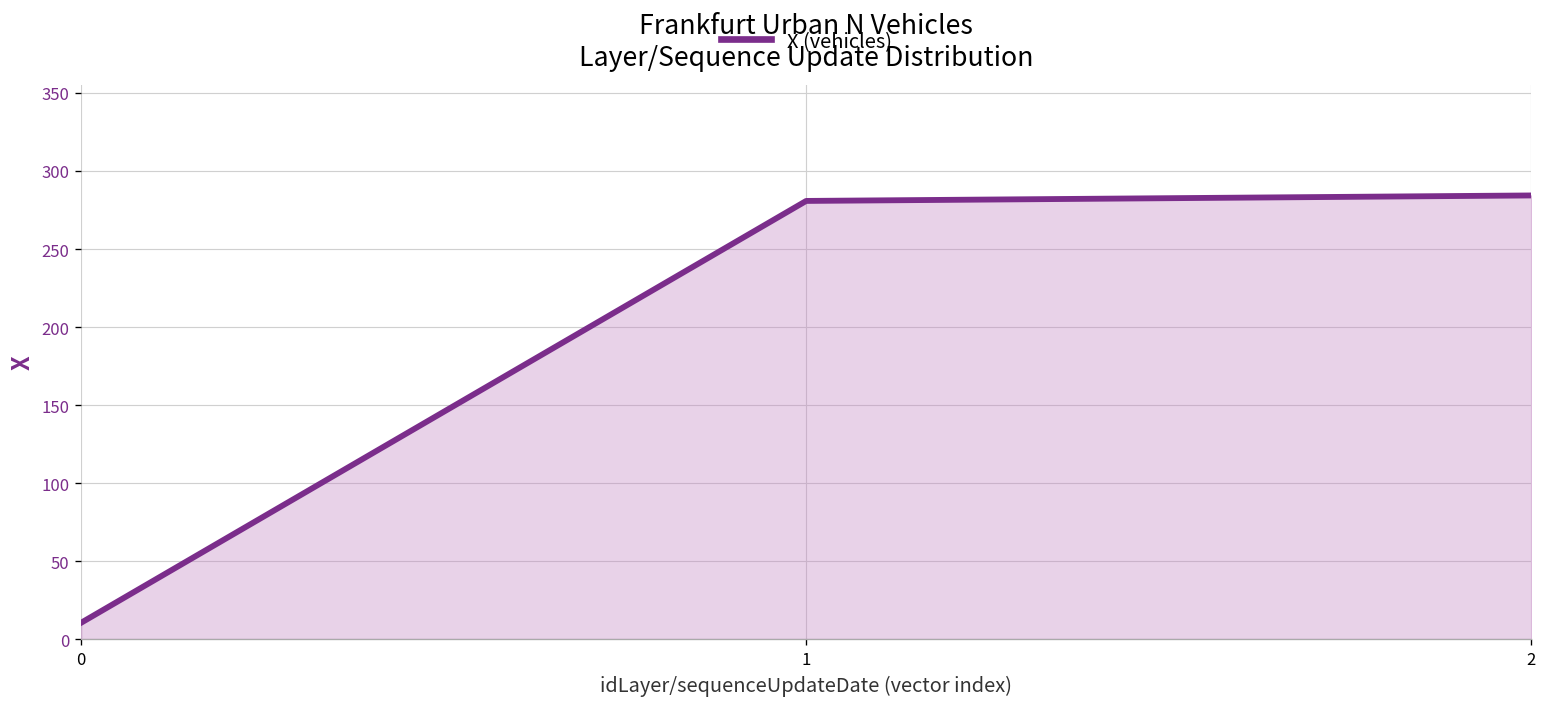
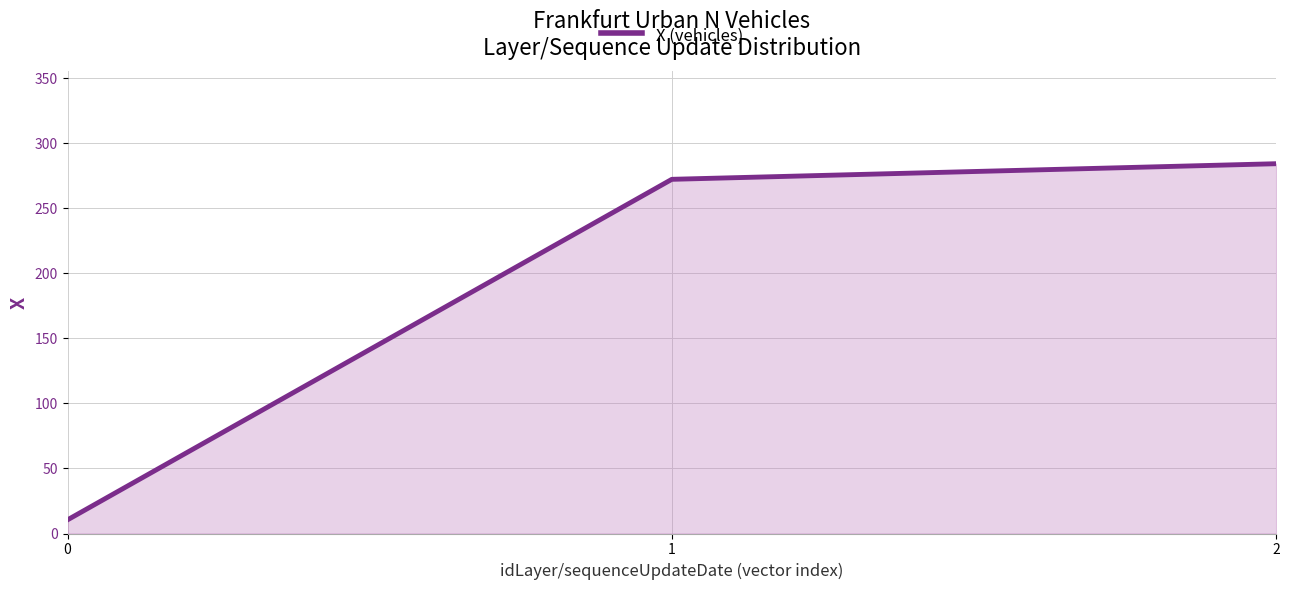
  {
    "0": 11,
-   "1": 281,
+   "1": 272,
    "2": 284
  }
